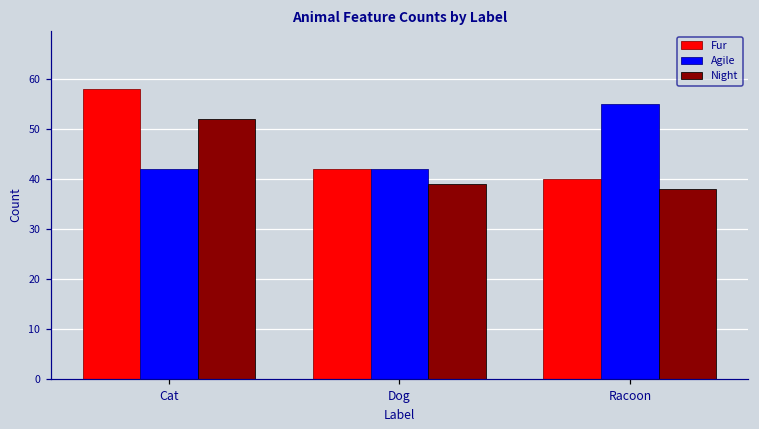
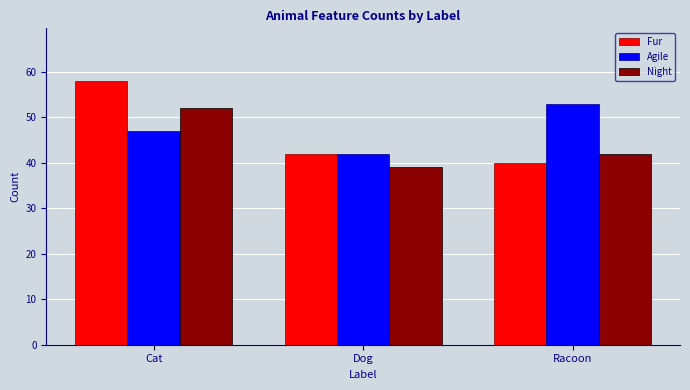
  {
    "Fur": {
      "Cat": 58,
      "Dog": 42,
      "Racoon": 40
    },
    "Agile": {
-     "Cat": 42,
+     "Cat": 47,
      "Dog": 42,
-     "Racoon": 55
+     "Racoon": 53
    },
    "Night": {
      "Cat": 52,
      "Dog": 39,
-     "Racoon": 38
+     "Racoon": 42
    }
  }
